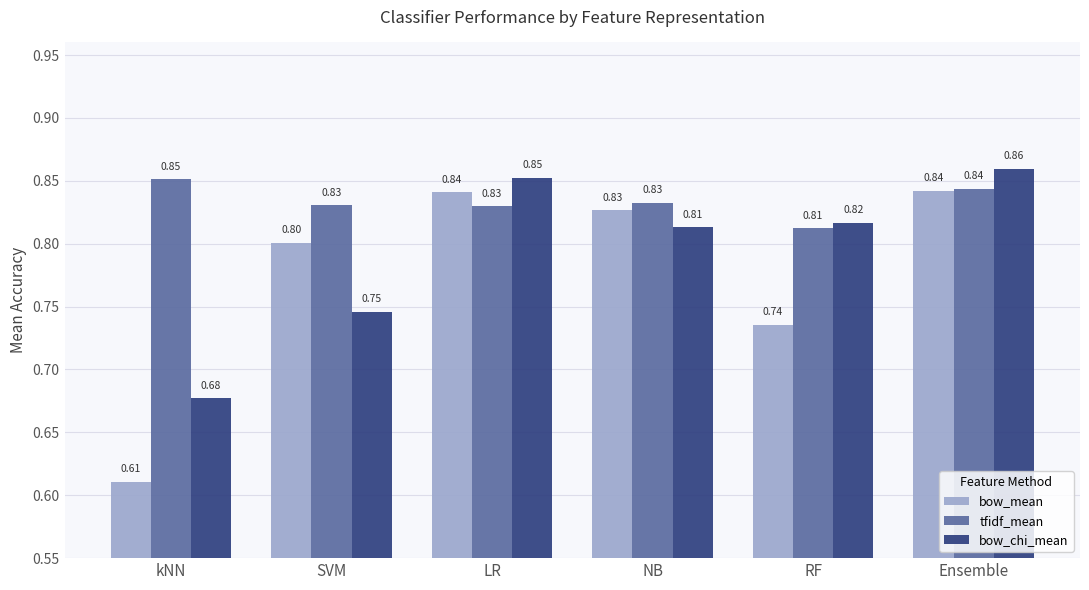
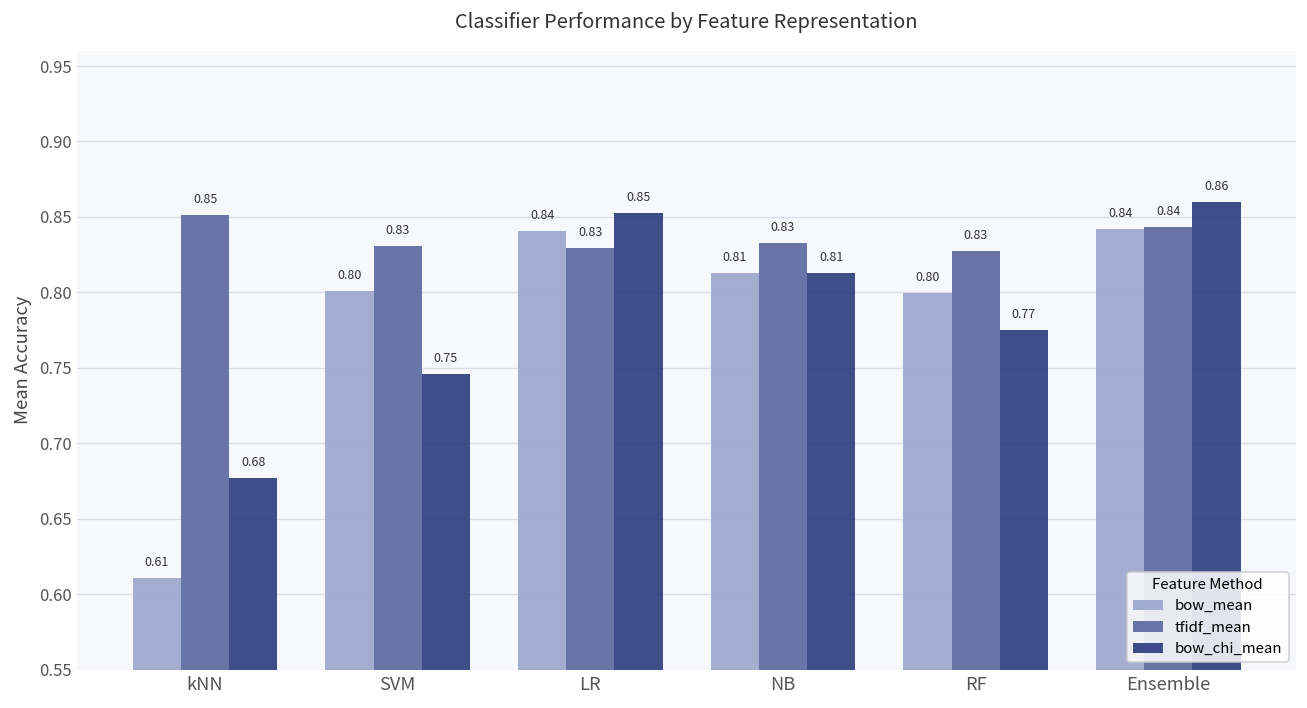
  {
    "bow_mean": {
      "kNN": 0.61,
      "SVM": 0.80,
      "LR": 0.84,
-     "NB": 0.83,
-     "RF": 0.74,
+     "NB": 0.81,
+     "RF": 0.80,
      "Ensemble": 0.84
    },
    "tfidf_mean": {
      "kNN": 0.85,
      "SVM": 0.83,
      "LR": 0.83,
      "NB": 0.83,
-     "RF": 0.81,
+     "RF": 0.83,
      "Ensemble": 0.84
    },
    "bow_chi_mean": {
      "kNN": 0.68,
      "SVM": 0.75,
      "LR": 0.85,
      "NB": 0.81,
-     "RF": 0.82,
+     "RF": 0.77,
      "Ensemble": 0.86
    }
  }
